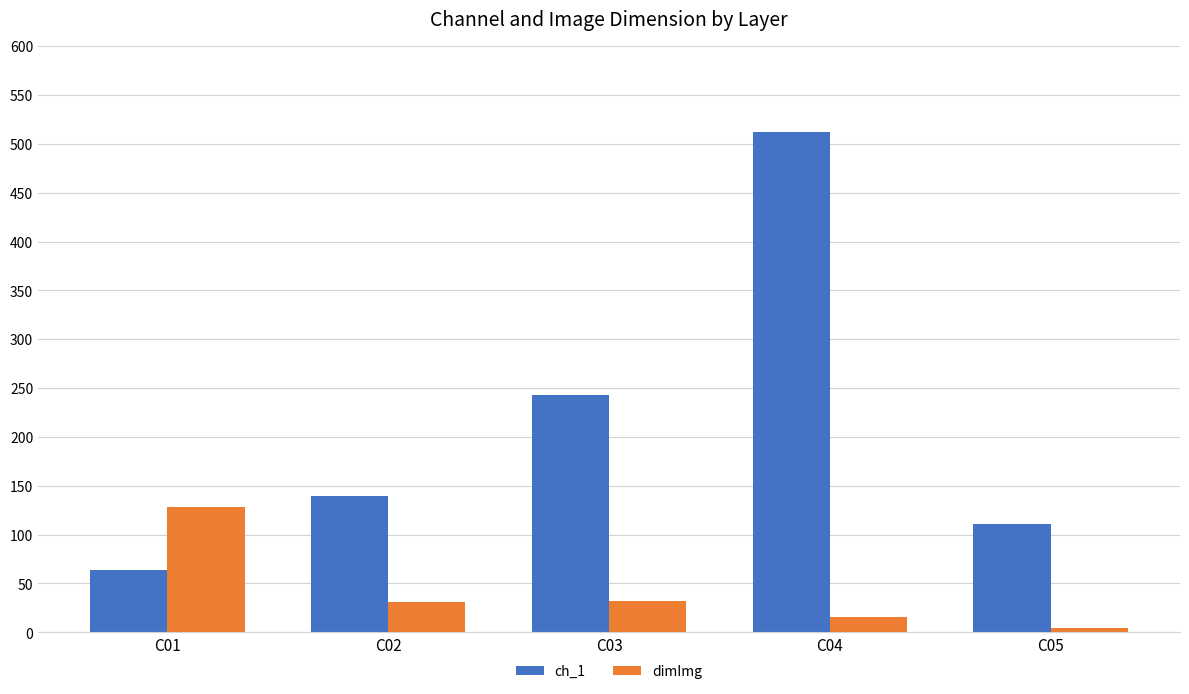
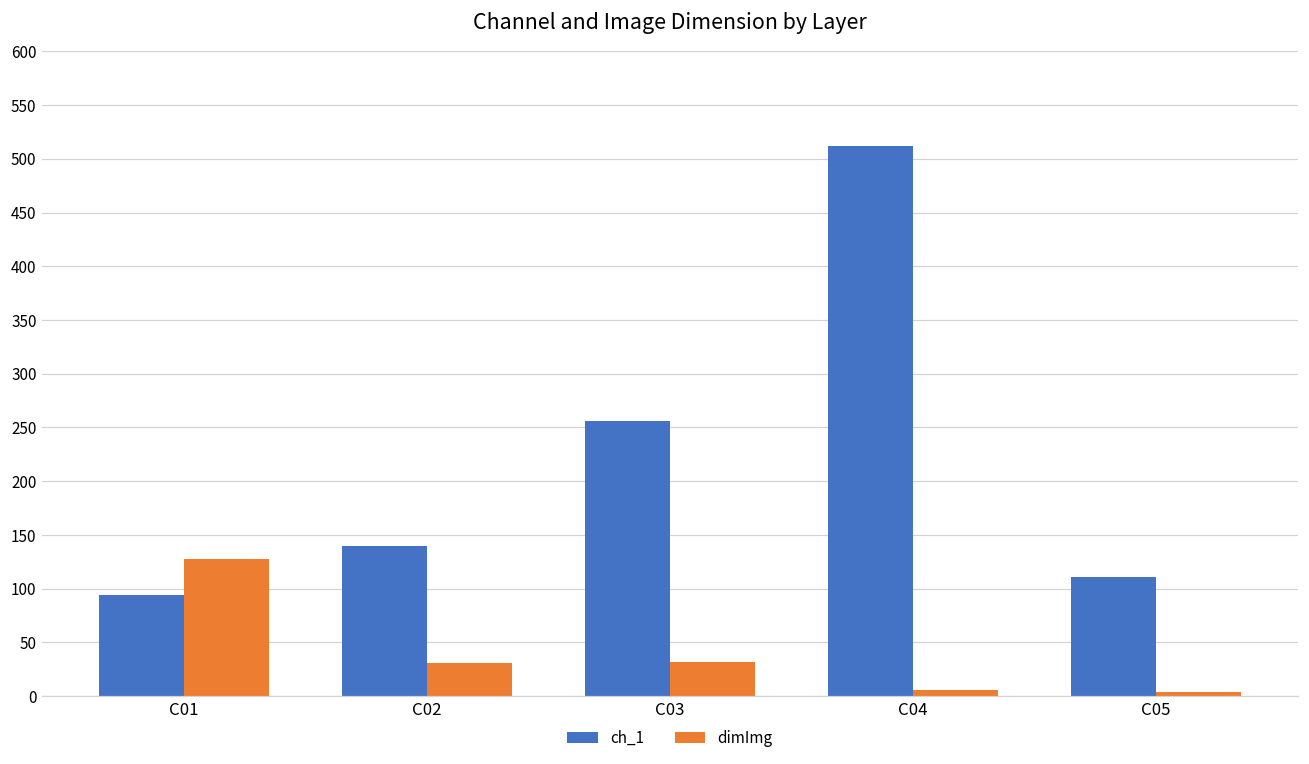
  {
    "ch_1": {
-     "C01": 60,
+     "C01": 90,
      "C02": 140,
-     "C03": 240,
+     "C03": 260,
      "C04": 510,
      "C05": 110
    },
    "dimImg": {
      "C01": 130,
      "C02": 30,
      "C03": 30,
-     "C04": 20,
+     "C04": 10,
      "C05": 0
    }
  }
